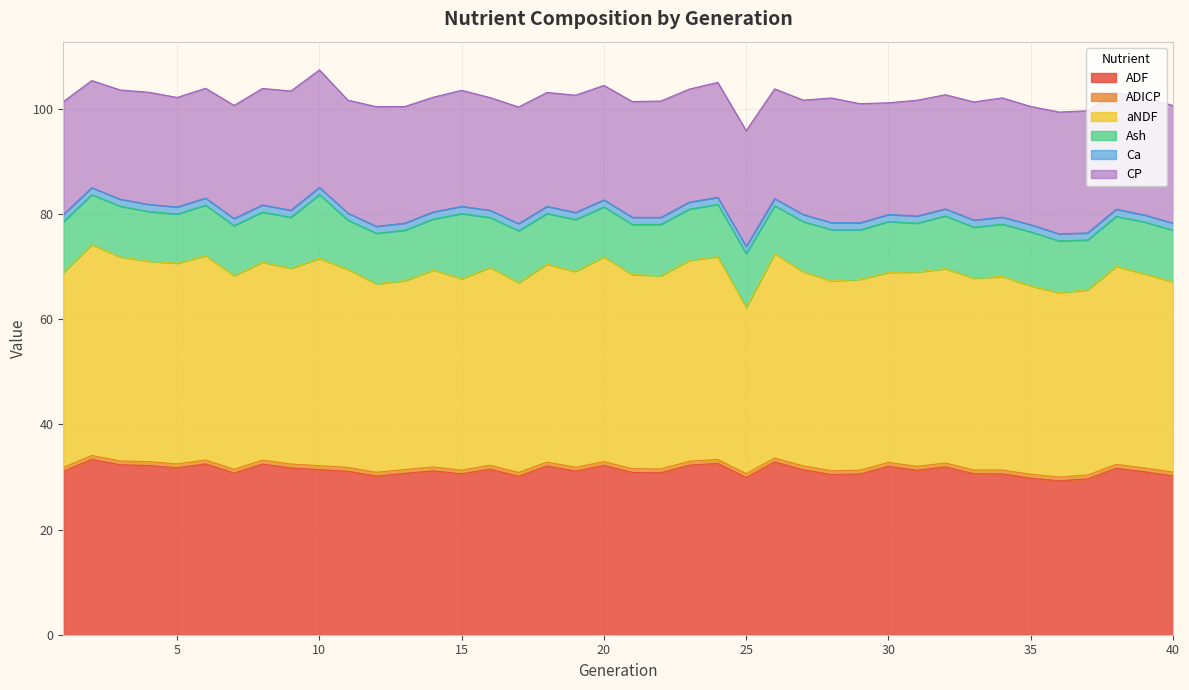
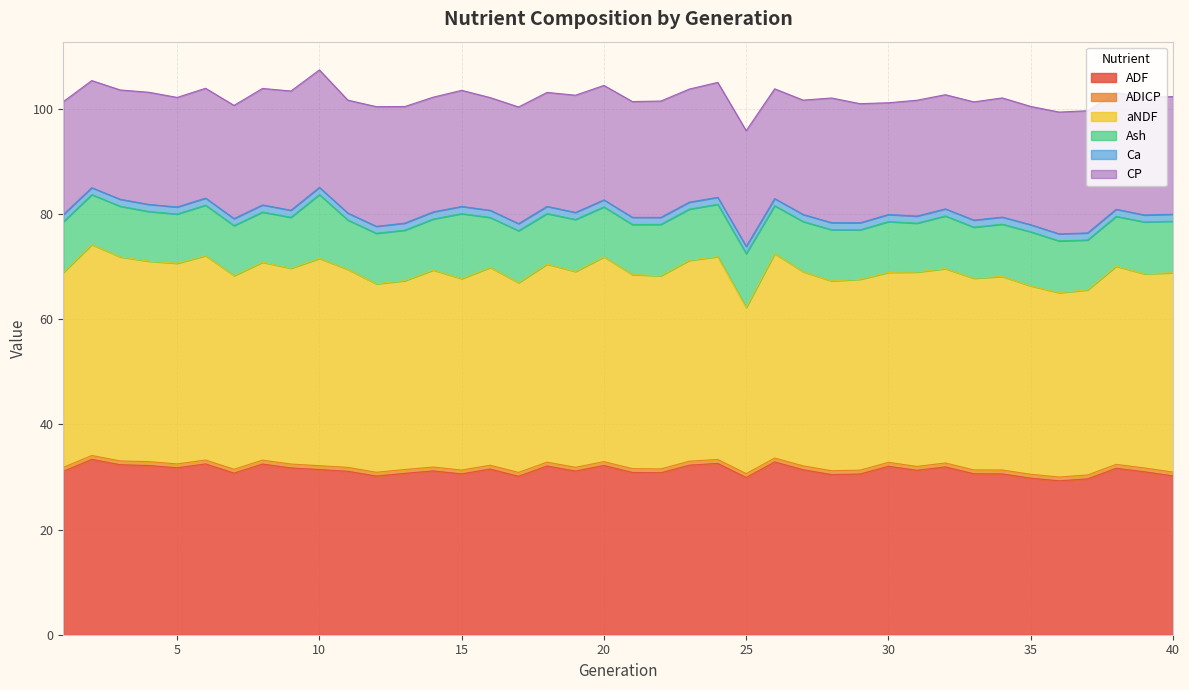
  {
    "aNDF": {
      "5": 38,
      "10": 39,
      "15": 36,
      "20": 39,
      "25": 32,
      "30": 36,
      "35": 36,
-     "40": 36
+     "40": 38
    },
    "Ash": {
      "5": 9,
      "10": 12,
      "15": 12,
      "20": 9,
      "25": 10,
      "30": 10,
      "35": 10,
      "40": 10
    },
    "Ca": {
      "5": 1,
      "10": 1,
      "15": 1,
      "20": 1,
      "25": 1,
      "30": 1,
      "35": 1,
      "40": 1
    },
    "CP": {
      "5": 21,
      "10": 22,
      "15": 22,
      "20": 22,
      "25": 22,
      "30": 21,
      "35": 22,
      "40": 22
    }
  }
